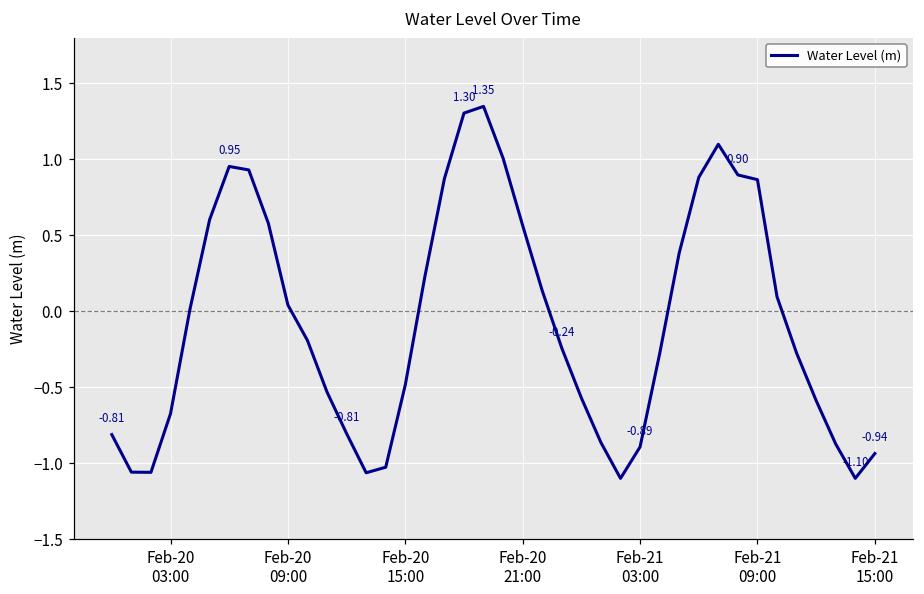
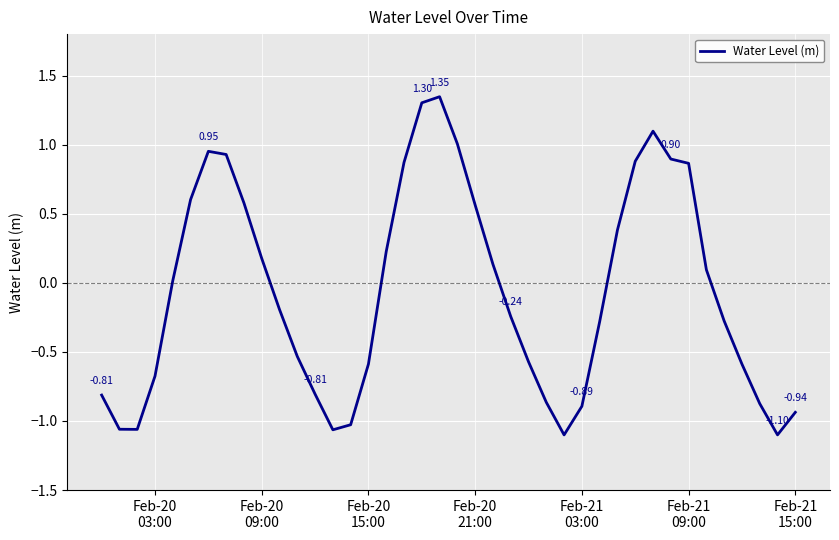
  {
    "Feb-20 03:00": -0.68,
-   "Feb-20 09:00": 0.04,
-   "Feb-20 15:00": -0.49,
+   "Feb-20 09:00": 0.18,
+   "Feb-20 15:00": -0.59,
    "Feb-20 21:00": 0.56,
    "Feb-21 09:00": 0.86
  }
